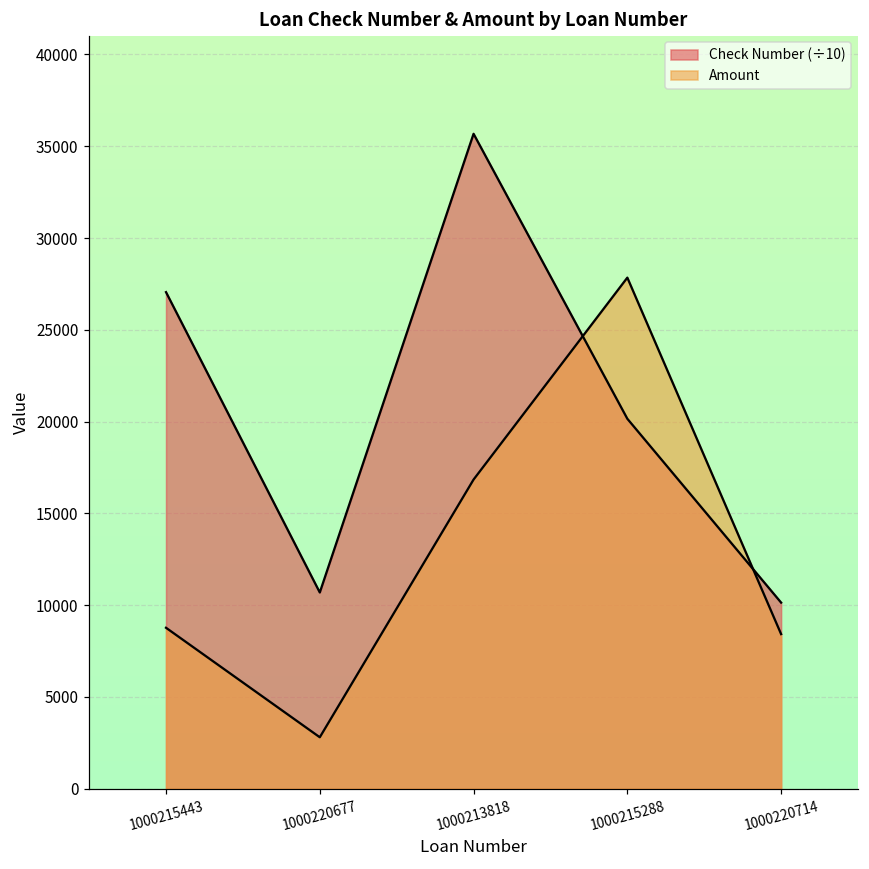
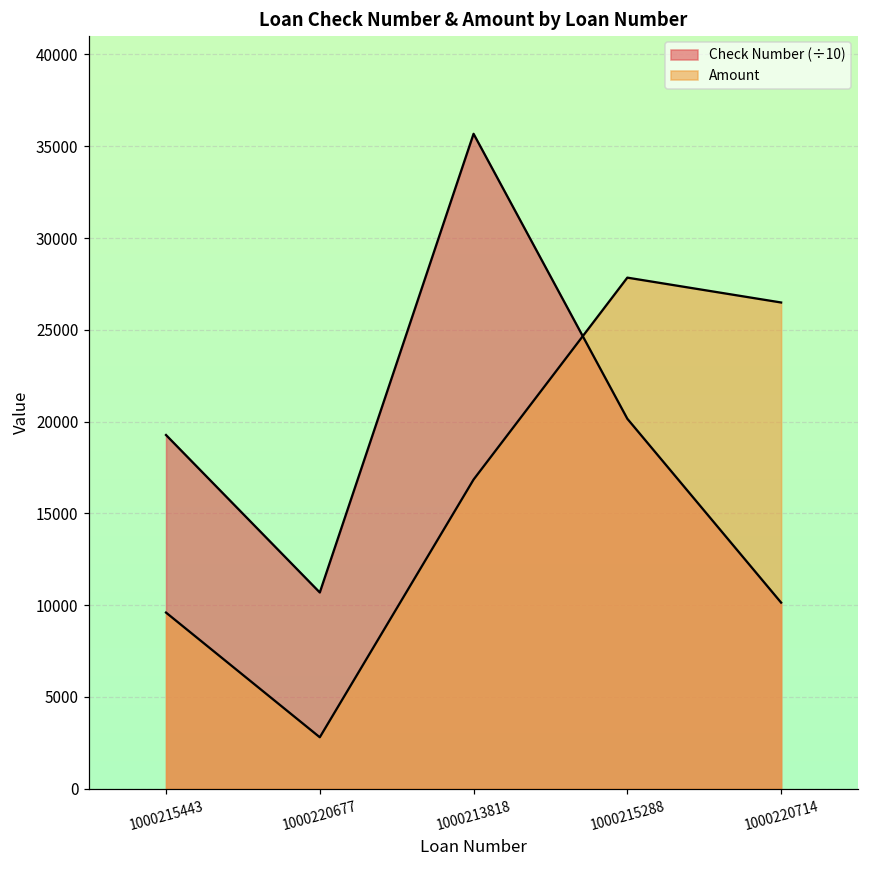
  {
    "Check Number (÷10)": {
-     "1000215443": 27100,
+     "1000215443": 19300,
      "1000220677": 10700,
      "1000213818": 35700,
      "1000215288": 20200,
      "1000220714": 10100
    },
    "Amount": {
-     "1000215443": 8800,
+     "1000215443": 9600,
      "1000220677": 2800,
      "1000213818": 16800,
      "1000215288": 27800,
-     "1000220714": 8400
+     "1000220714": 26500
    }
  }
